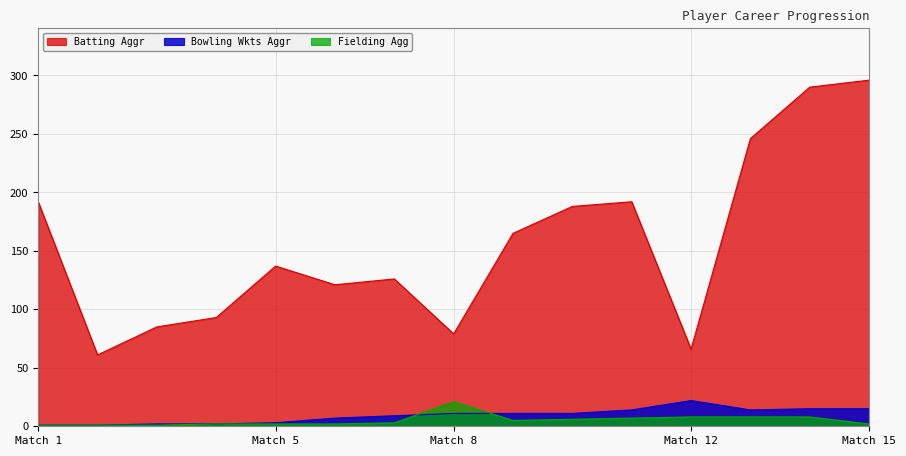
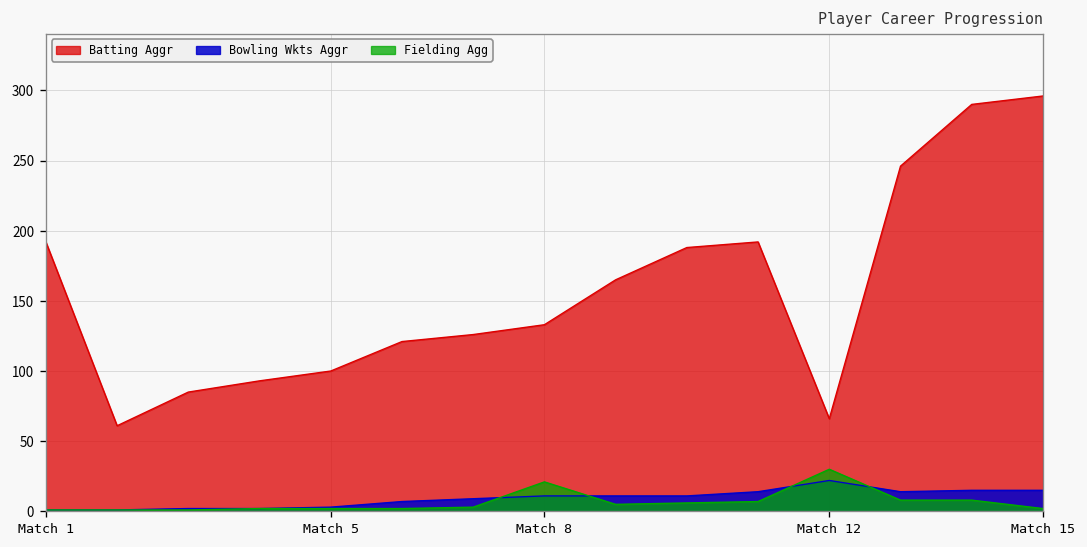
  {
    "Batting Aggr": {
      "Match 1": 192,
-     "Match 5": 137,
-     "Match 8": 79,
+     "Match 5": 100,
+     "Match 8": 133,
      "Match 12": 66,
      "Match 15": 296
    },
    "Bowling Wkts Aggr": {
      "Match 8": 11,
      "Match 12": 22,
      "Match 15": 15
    },
    "Fielding Agg": {
      "Match 8": 21,
-     "Match 12": 8,
+     "Match 12": 30,
      "Match 15": 2
    }
  }
